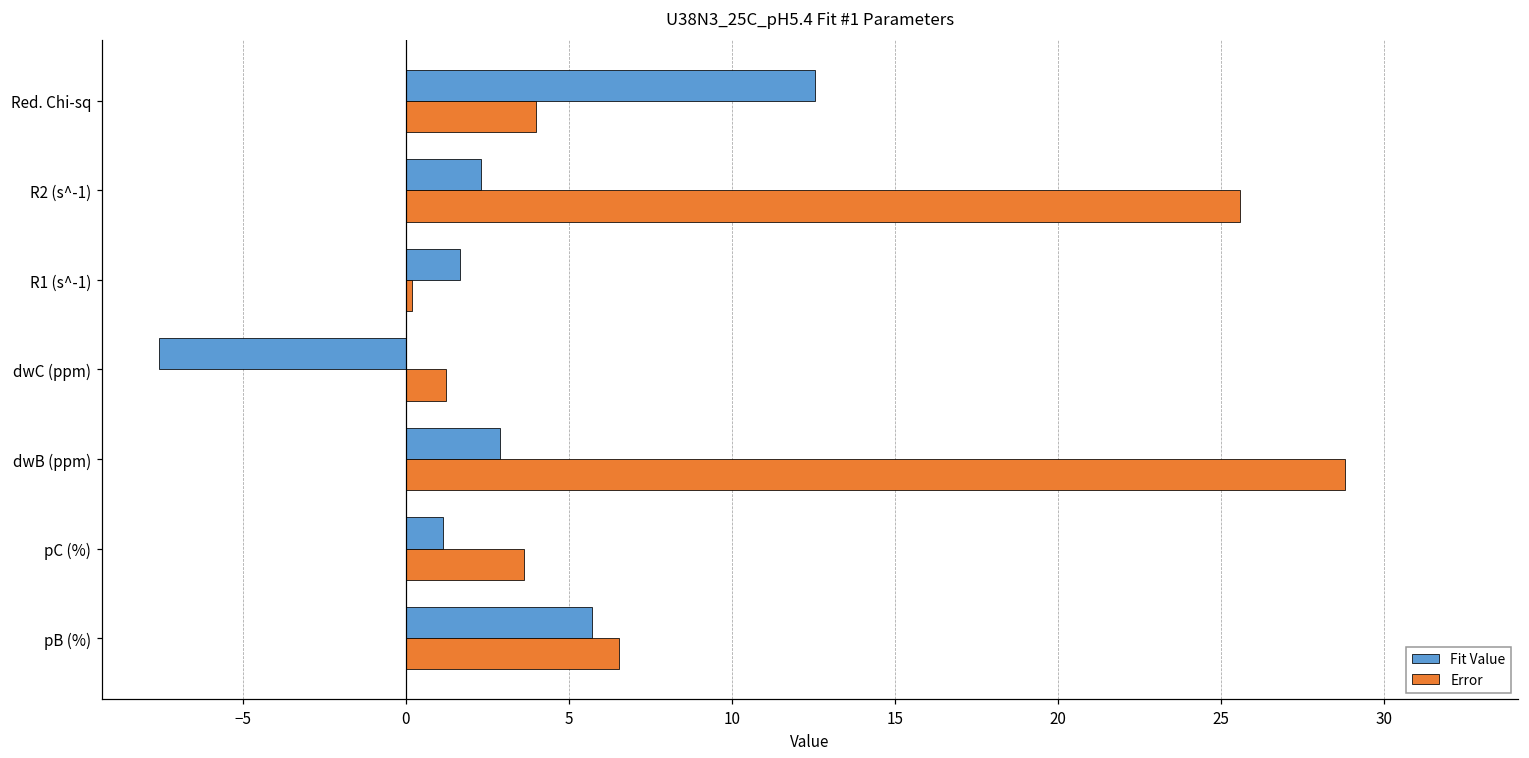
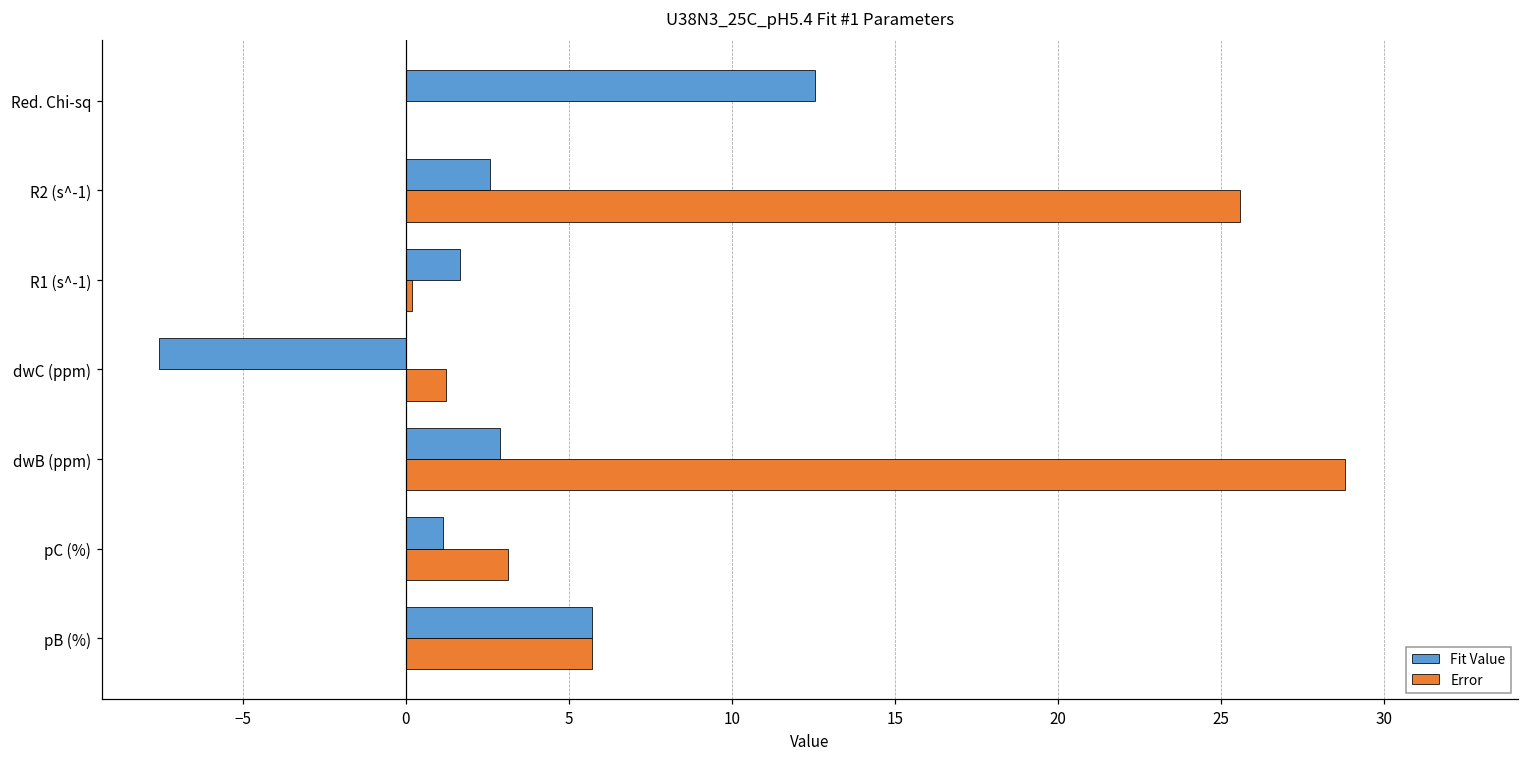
  {
    "Fit Value": {
      "Red. Chi-sq": 12.6,
-     "R2 (s^-1)": 2.3,
+     "R2 (s^-1)": 2.6,
      "R1 (s^-1)": 1.7,
      "dwC (ppm)": -7.6,
      "dwB (ppm)": 2.9,
      "pC (%)": 1.2,
      "pB (%)": 5.7
    },
    "Error": {
-     "Red. Chi-sq": 4,
+     "Red. Chi-sq": 0,
      "R2 (s^-1)": 25.6,
      "R1 (s^-1)": 0.2,
      "dwC (ppm)": 1.3,
      "dwB (ppm)": 28.8,
-     "pC (%)": 3.6,
-     "pB (%)": 6.5
+     "pC (%)": 3.2,
+     "pB (%)": 5.7
    }
  }
